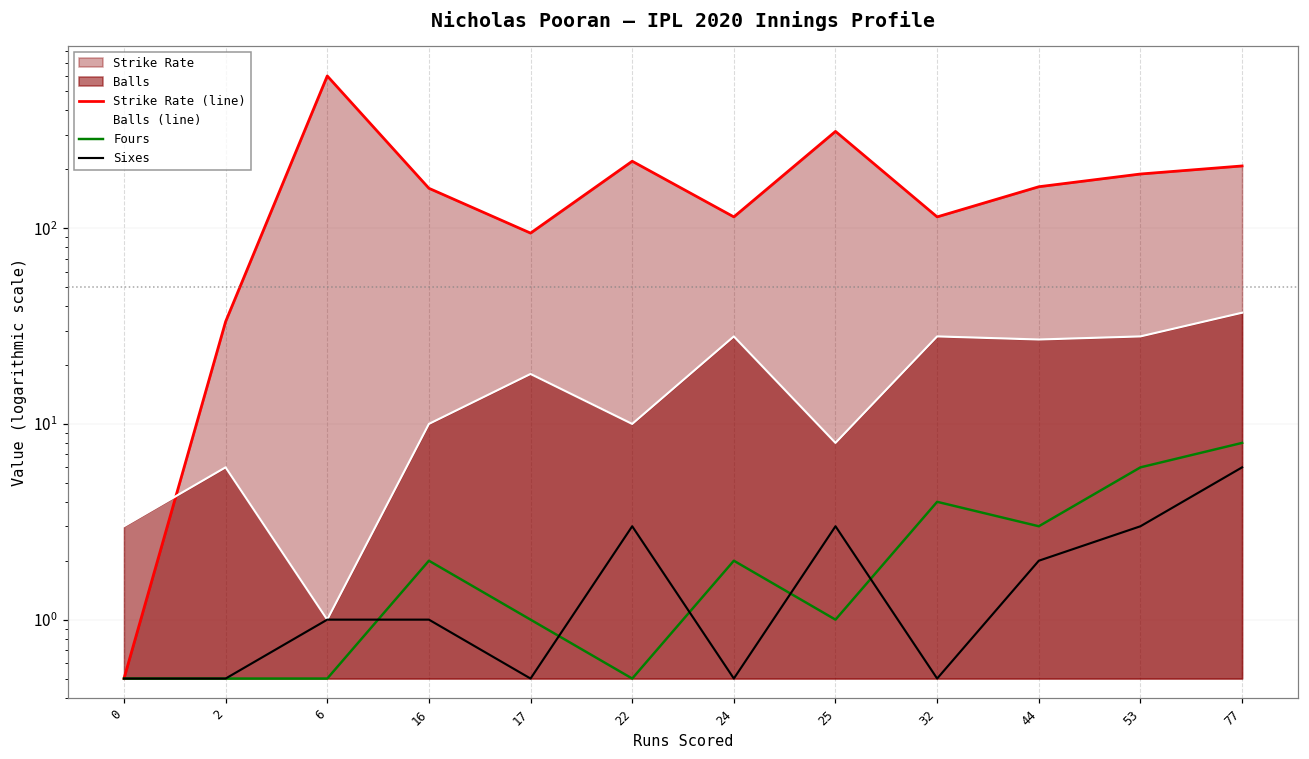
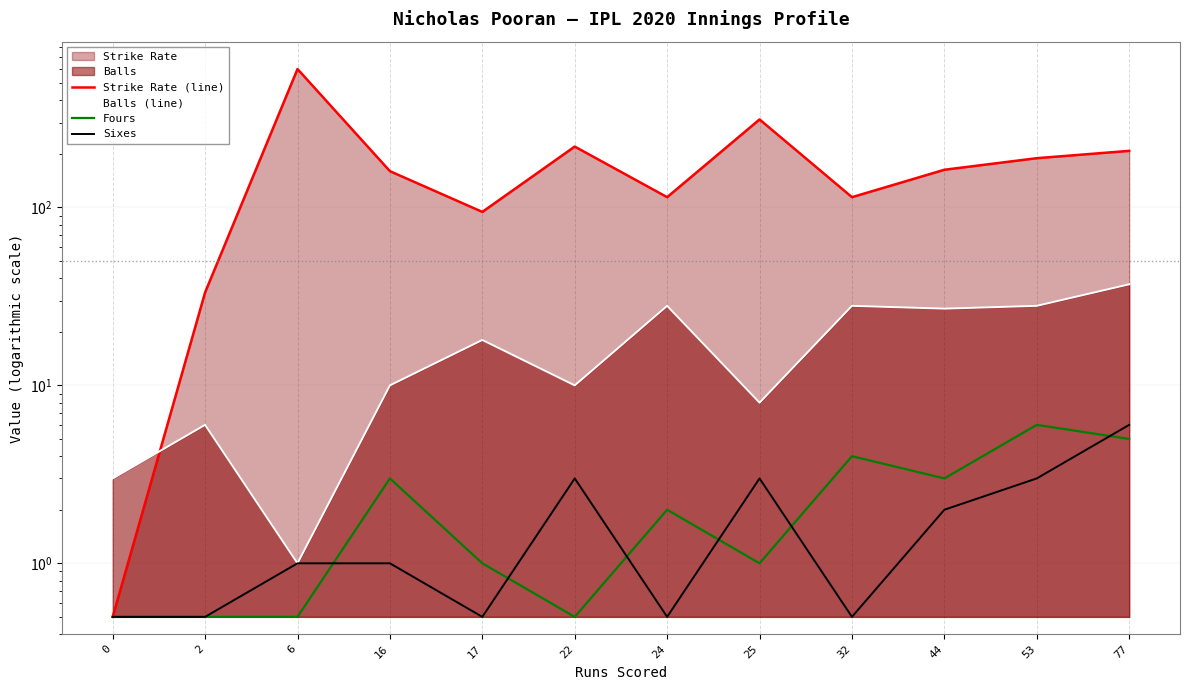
  {
    "Fours": {
      "6": 0.50,
-     "16": 2,
+     "16": 3,
      "17": 1,
      "22": 0.50,
      "24": 2,
      "25": 1,
      "32": 4,
      "44": 3,
      "53": 6,
-     "77": 8
+     "77": 5
    },
    "Sixes": {
      "16": 1,
      "17": 0.50,
      "22": 3,
      "24": 0.50,
      "25": 3,
      "32": 0.50,
      "44": 2,
      "53": 3,
      "77": 6
    }
  }
